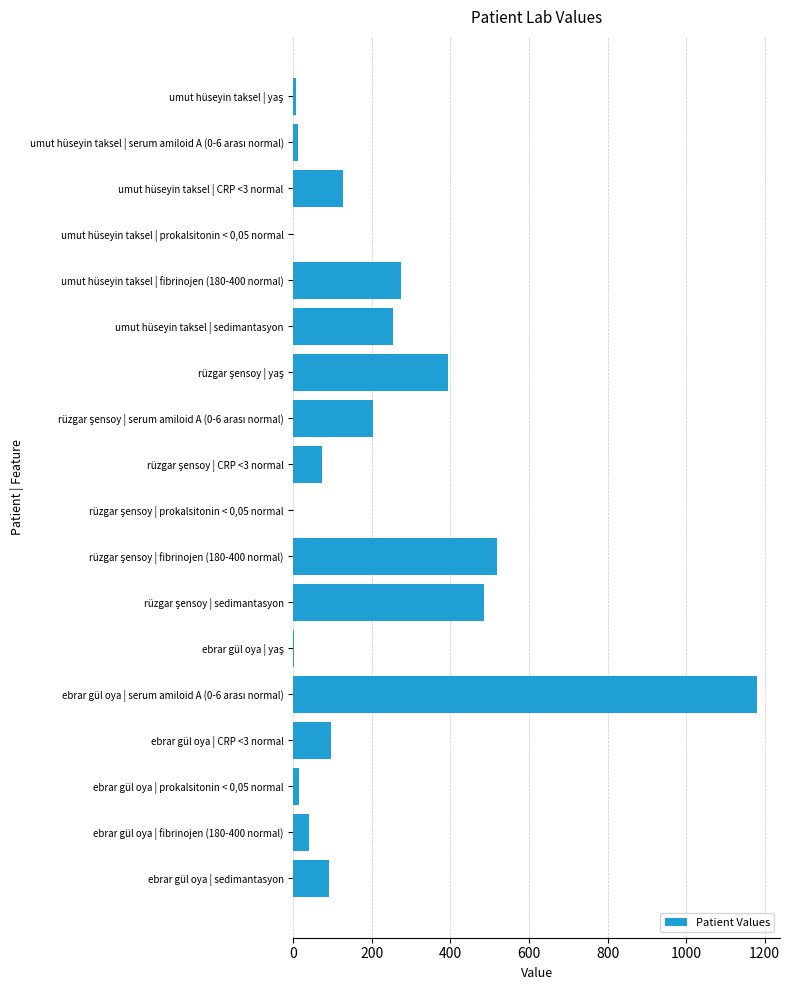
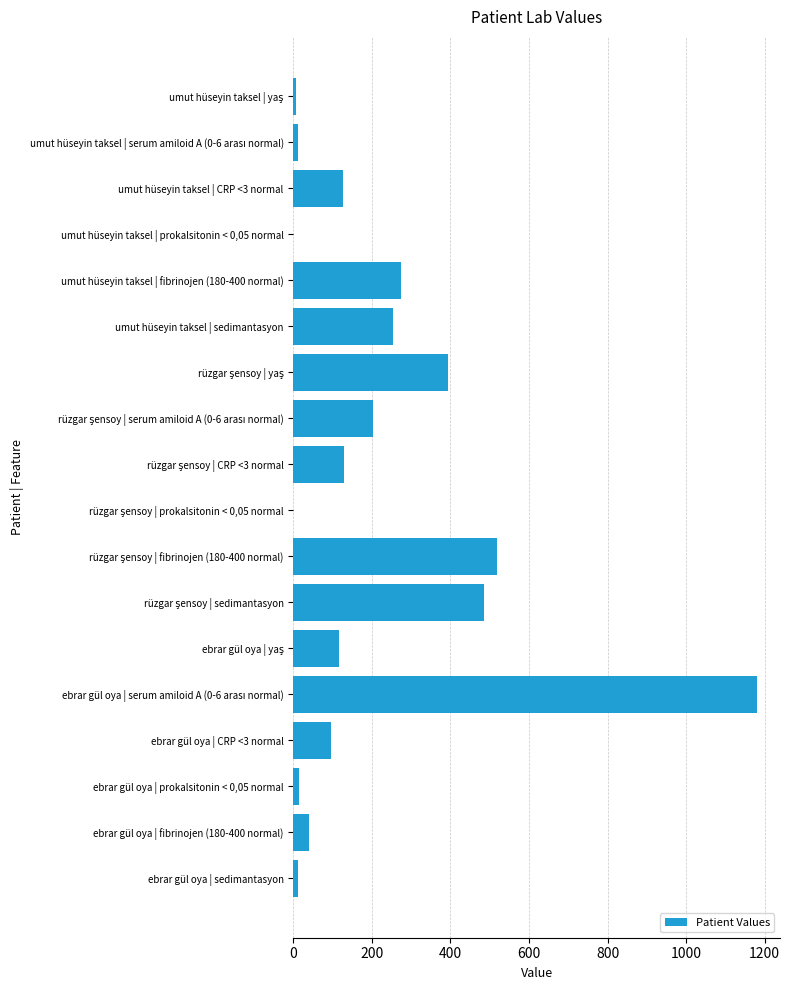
  {
    "umut hüseyin taksel | yaş": 10,
    "umut hüseyin taksel | serum amiloid A (0-6 arası normal)": 10,
    "umut hüseyin taksel | CRP <3 normal": 130,
    "umut hüseyin taksel | fibrinojen (180-400 normal)": 270,
    "umut hüseyin taksel | sedimantasyon": 250,
    "rüzgar şensoy | yaş": 390,
    "rüzgar şensoy | serum amiloid A (0-6 arası normal)": 200,
-   "rüzgar şensoy | CRP <3 normal": 70,
+   "rüzgar şensoy | CRP <3 normal": 130,
    "rüzgar şensoy | fibrinojen (180-400 normal)": 520,
    "rüzgar şensoy | sedimantasyon": 490,
-   "ebrar gül oya | yaş": 0,
+   "ebrar gül oya | yaş": 120,
    "ebrar gül oya | serum amiloid A (0-6 arası normal)": 1180,
    "ebrar gül oya | CRP <3 normal": 100,
    "ebrar gül oya | prokalsitonin < 0,05 normal": 10,
    "ebrar gül oya | fibrinojen (180-400 normal)": 40,
-   "ebrar gül oya | sedimantasyon": 90
+   "ebrar gül oya | sedimantasyon": 10
  }
